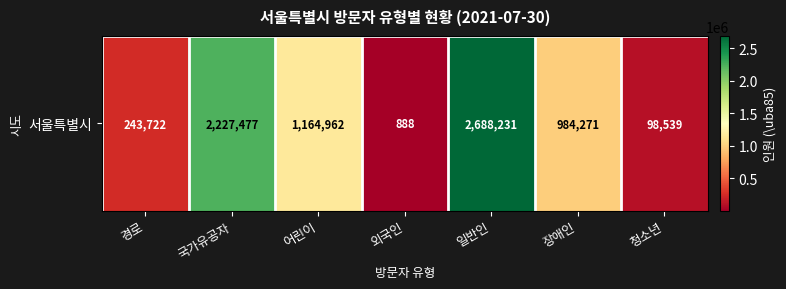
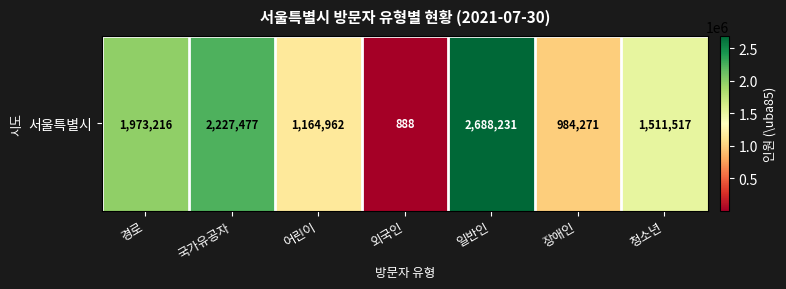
  {
    "서울특별시": {
-     "경로": "243,722",
+     "경로": "1,973,216",
      "국가유공자": "2,227,477",
      "어린이": "1,164,962",
      "외국인": "888",
      "일반인": "2,688,231",
      "장애인": "984,271",
-     "청소년": "98,539"
+     "청소년": "1,511,517"
    }
  }
